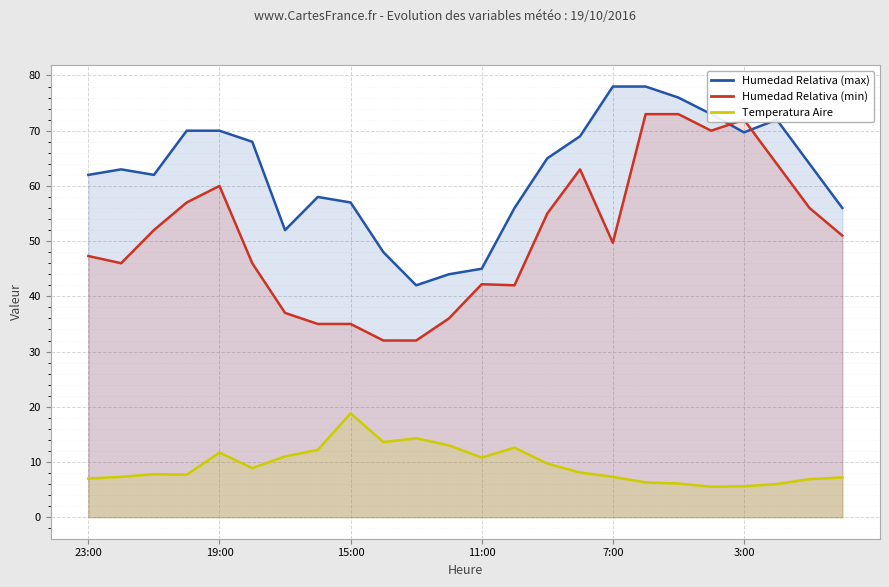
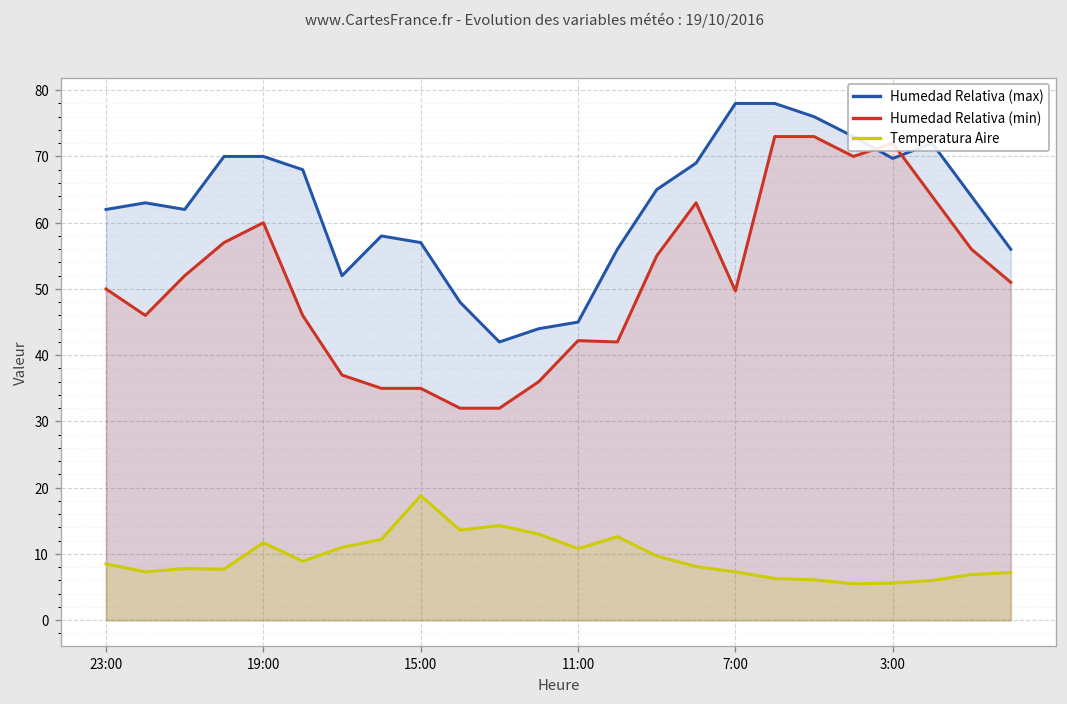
  {
    "Humedad Relativa (max)": {
      "23:00": 62,
      "19:00": 70,
      "15:00": 57,
      "11:00": 45,
      "7:00": 78,
      "3:00": 70
    },
    "Humedad Relativa (min)": {
-     "23:00": 47,
+     "23:00": 50,
      "19:00": 60,
      "15:00": 35,
      "11:00": 42,
      "7:00": 50
    },
    "Temperatura Aire": {
-     "23:00": 7,
+     "23:00": 9,
      "19:00": 12,
      "15:00": 19,
      "11:00": 11,
      "7:00": 7,
      "3:00": 6
    }
  }
